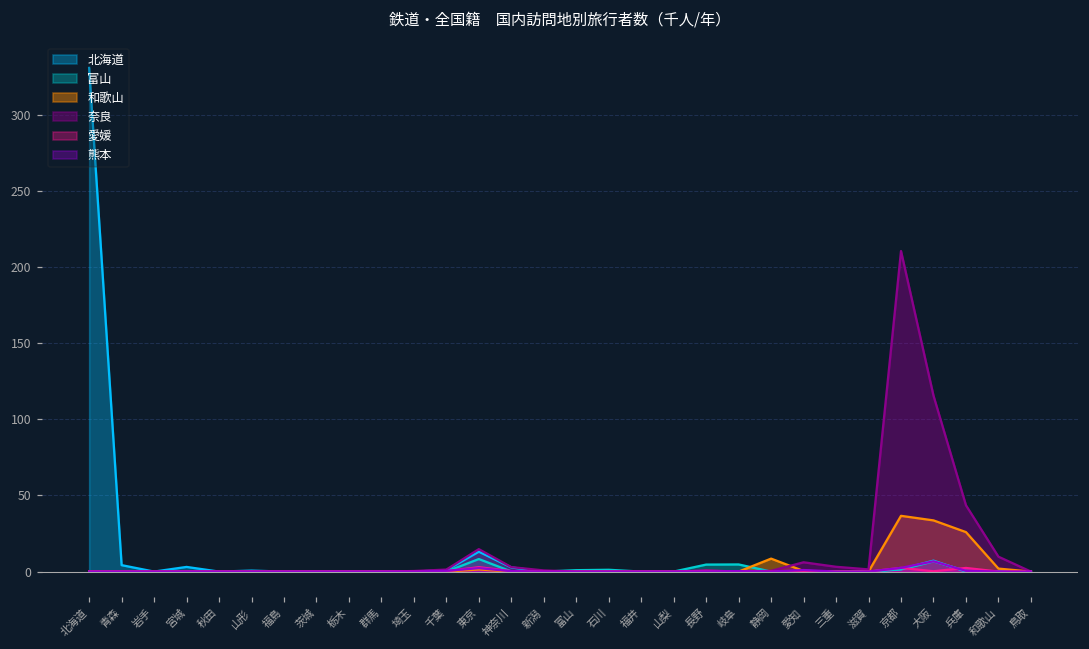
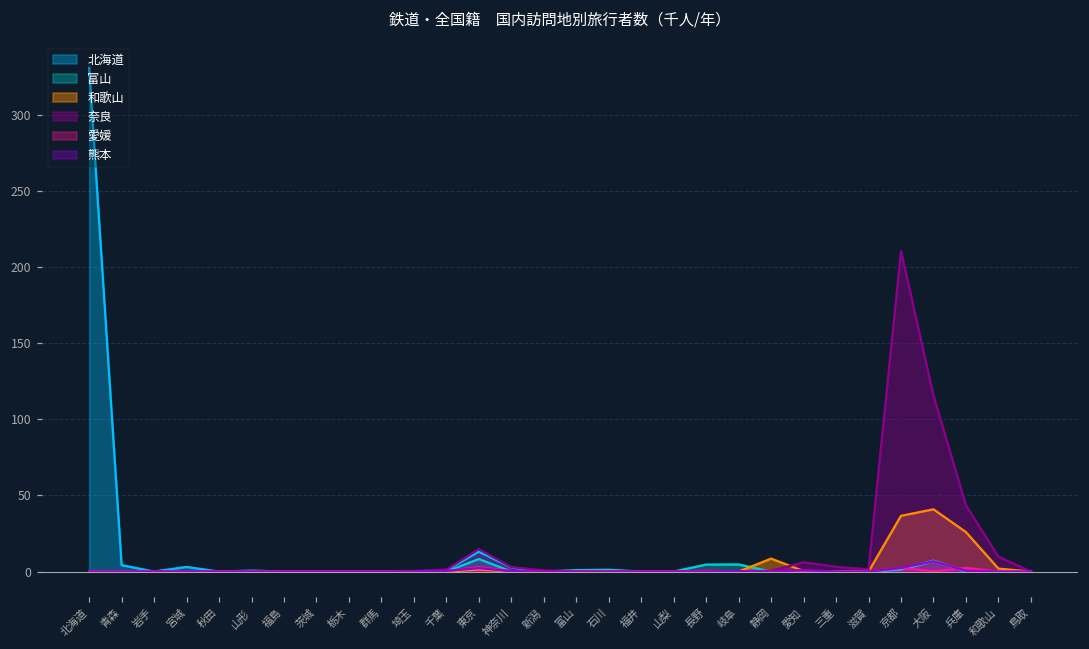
  {
    "和歌山": {
      "静岡": 9,
      "京都": 37,
-     "大阪": 34,
+     "大阪": 41,
      "兵庫": 26,
      "和歌山": 2
    }
  }
